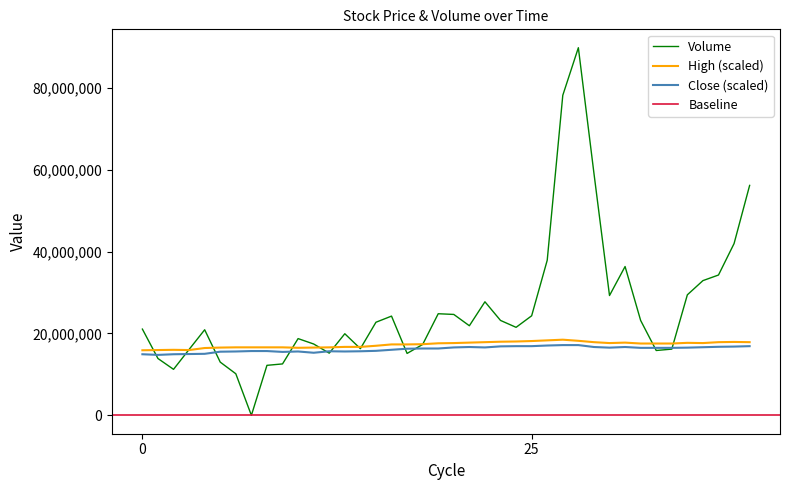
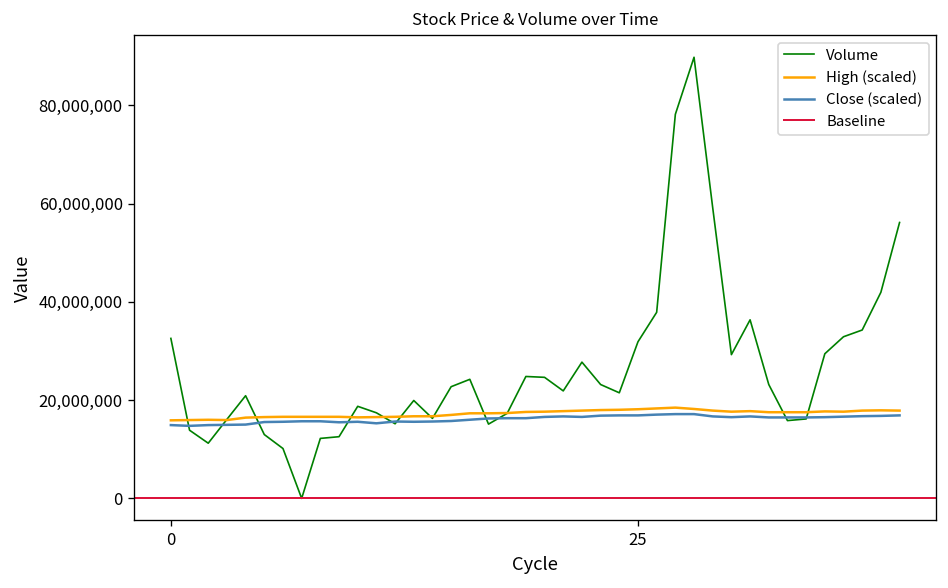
  {
    "Volume": {
-     "0": "21,000,000",
-     "25": "24,000,000"
+     "0": "33,000,000",
+     "25": "32,000,000"
    },
    "High (scaled)": {
      "0": "16,000,000",
      "25": "18,000,000"
    },
    "Close (scaled)": {
      "0": "15,000,000",
      "25": "17,000,000"
    }
  }
